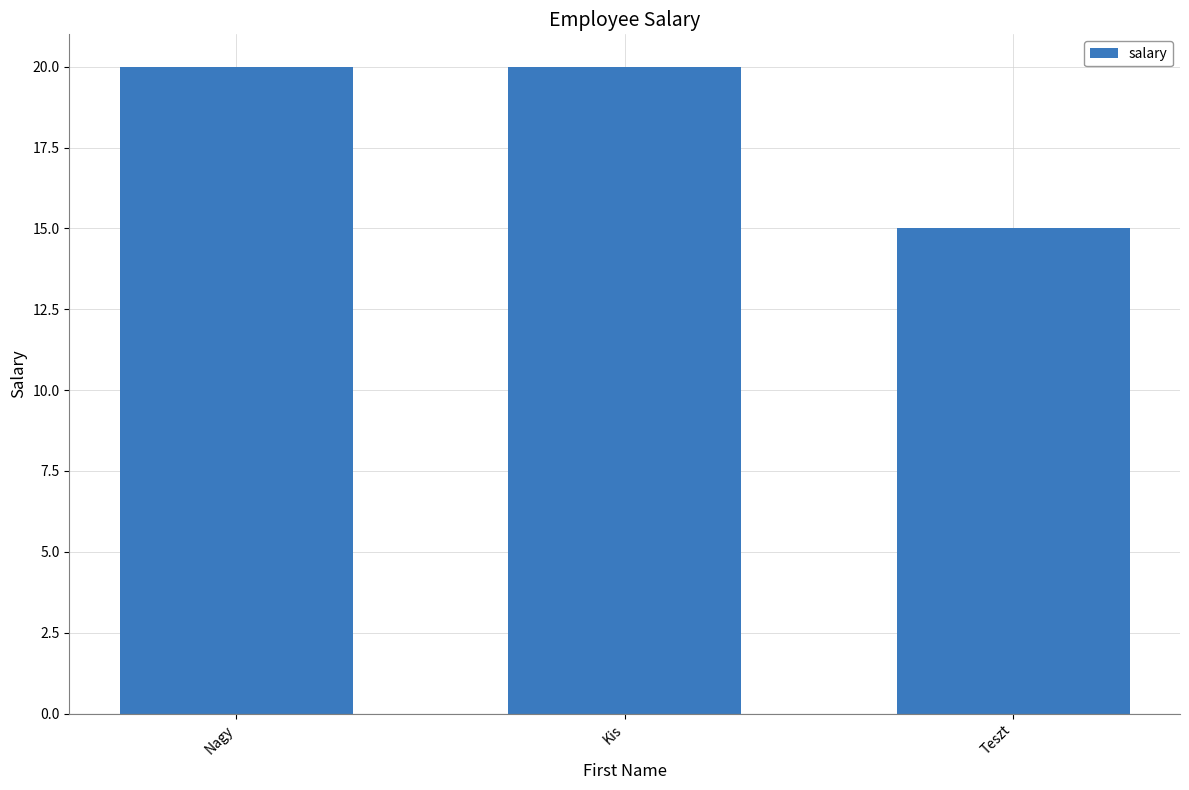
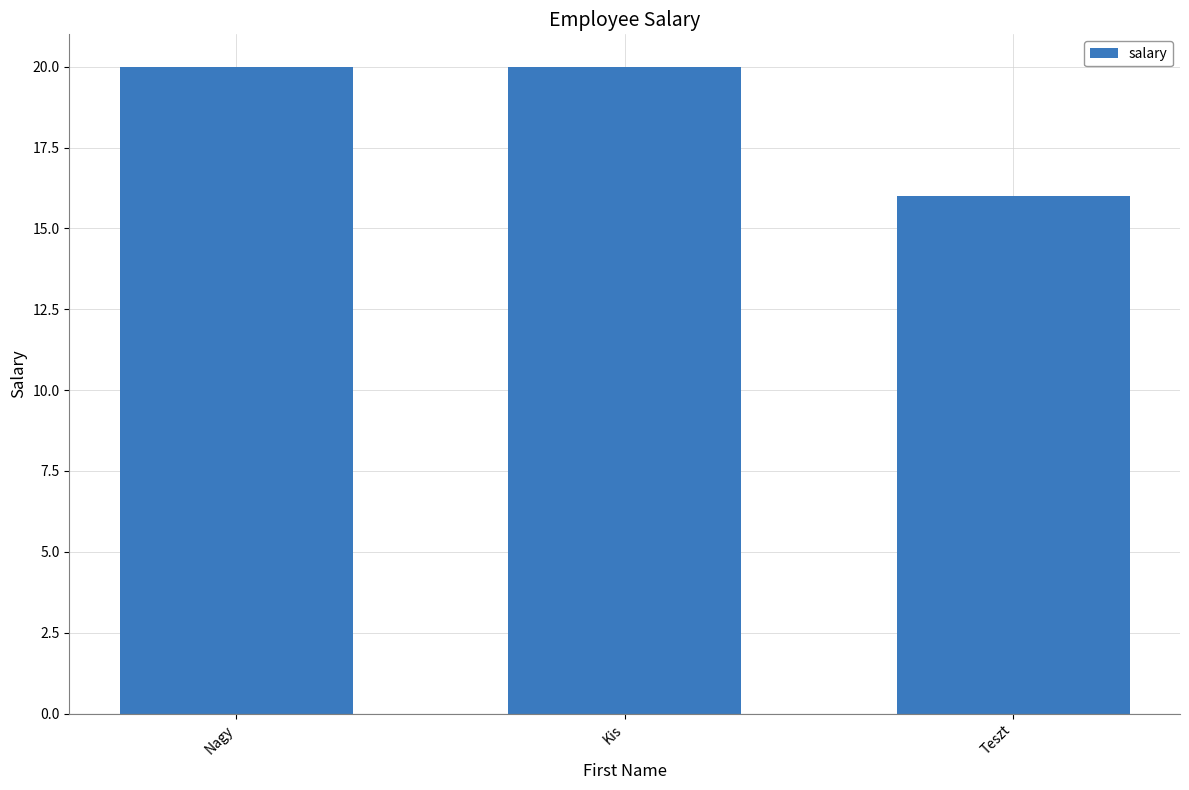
  {
    "Nagy": 20,
    "Kis": 20,
-   "Teszt": 15
+   "Teszt": 16
  }
